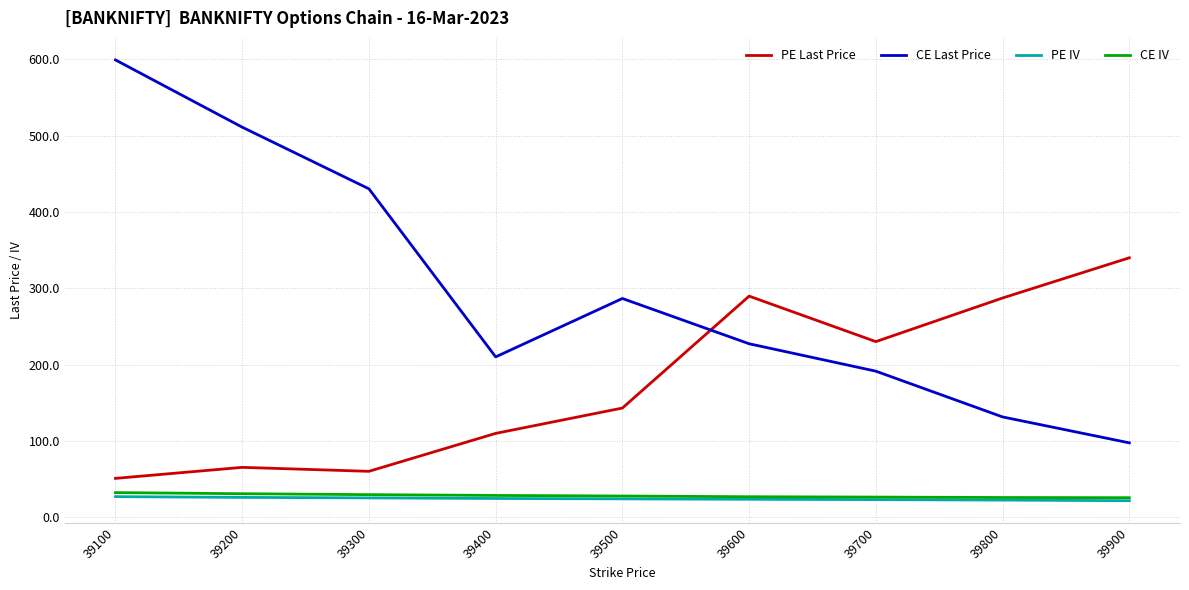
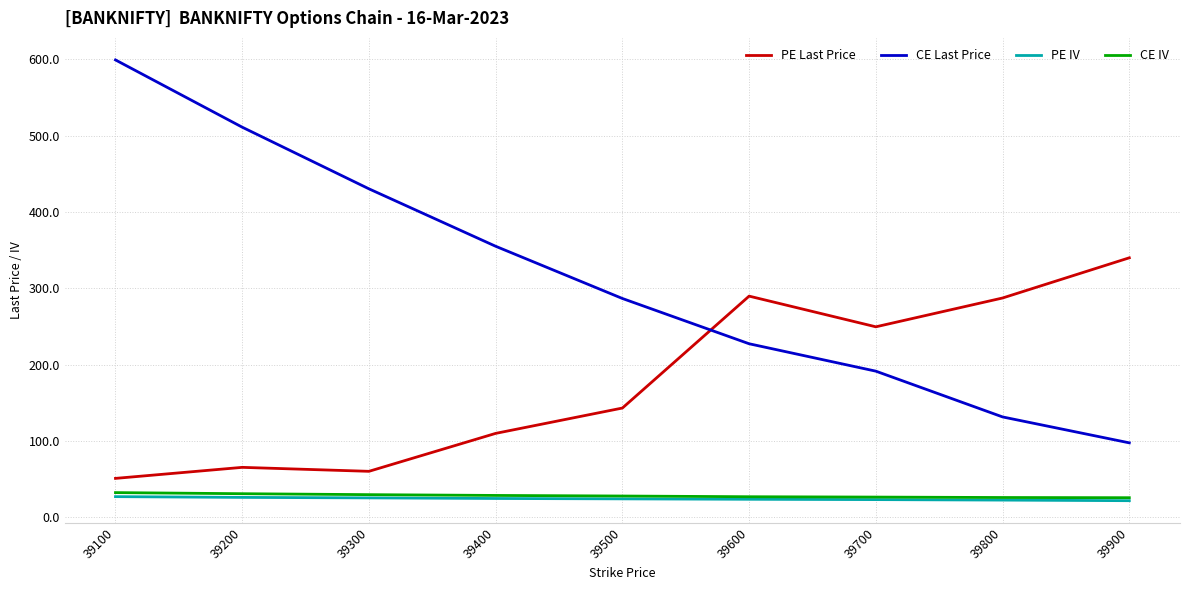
  {
    "PE Last Price": {
      "39100": 50,
      "39200": 70,
      "39300": 60,
      "39400": 110,
      "39500": 140,
      "39600": 290,
-     "39700": 230,
+     "39700": 250,
      "39800": 290,
      "39900": 340
    },
    "CE Last Price": {
      "39100": 600,
      "39200": 510,
      "39300": 430,
-     "39400": 210,
+     "39400": 360,
      "39500": 290,
      "39600": 230,
      "39700": 190,
      "39800": 130,
      "39900": 100
    },
    "PE IV": {
      "39100": 30,
      "39200": 30,
      "39300": 30,
      "39400": 20,
      "39500": 20,
      "39600": 20,
      "39800": 20,
      "39900": 20
    },
    "CE IV": {
      "39100": 30,
      "39200": 30,
      "39300": 30,
      "39400": 30,
      "39500": 30,
      "39600": 30,
      "39800": 30,
      "39900": 30
    }
  }
